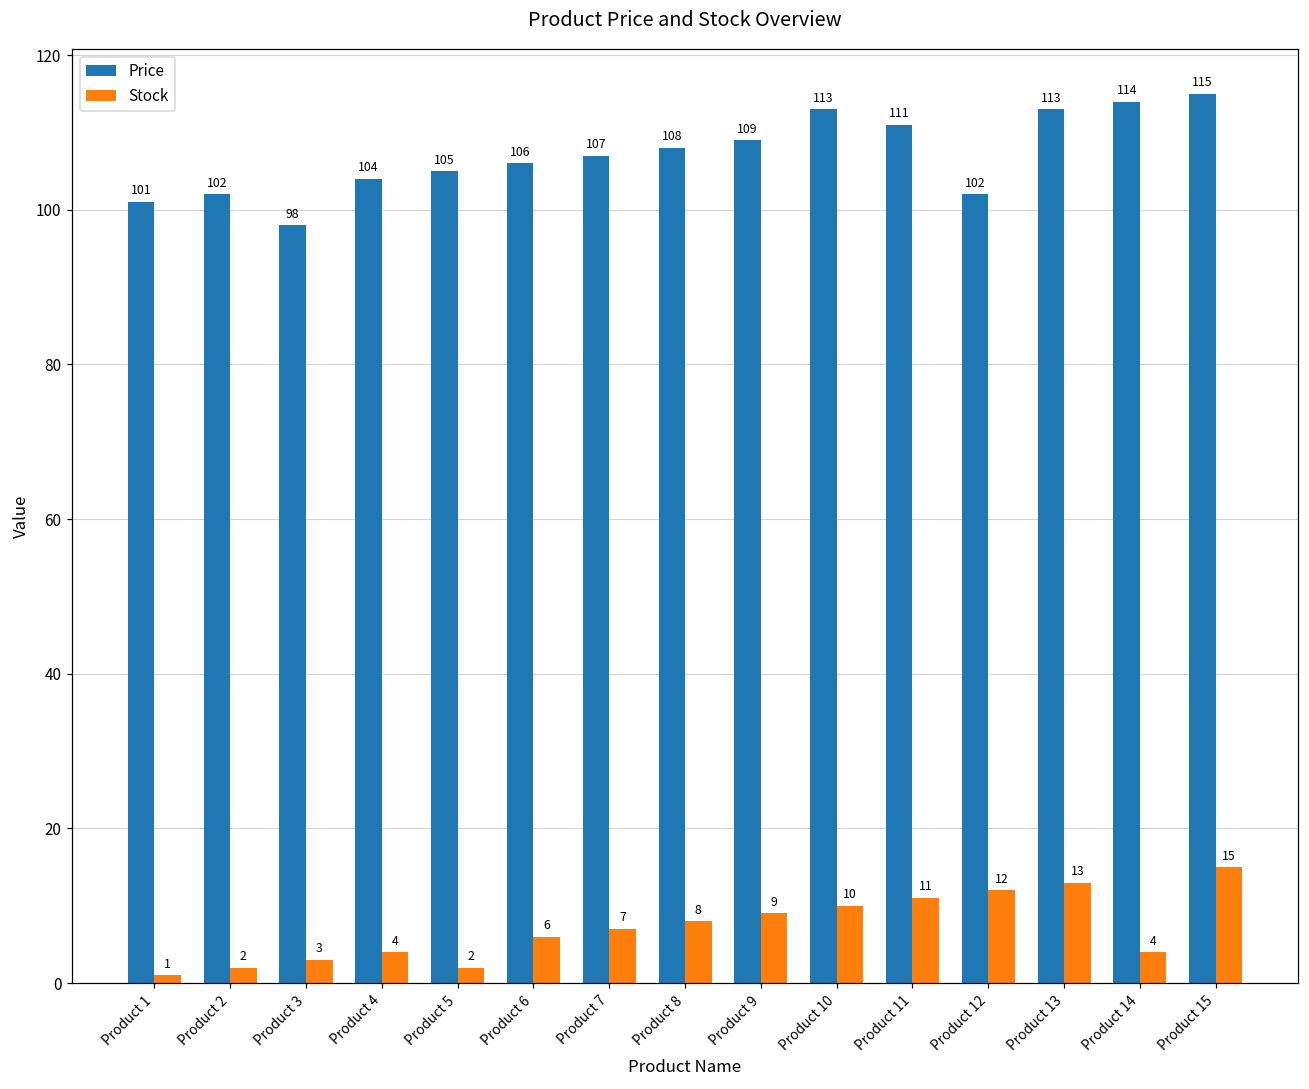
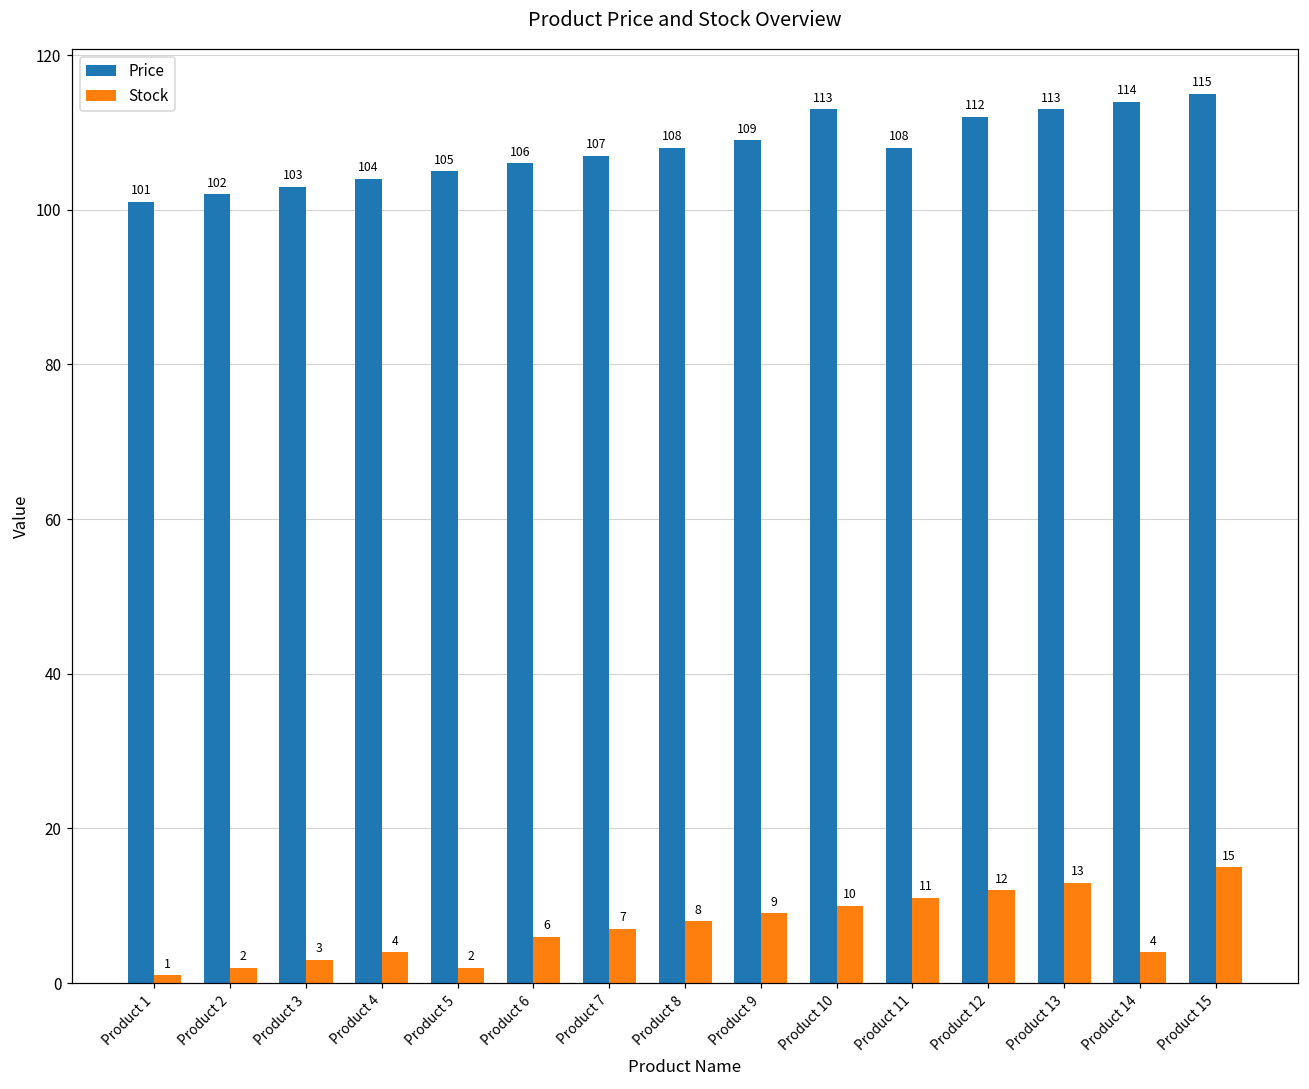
  {
    "Price": {
      "Product 1": 101,
      "Product 2": 102,
-     "Product 3": 98,
+     "Product 3": 103,
      "Product 4": 104,
      "Product 5": 105,
      "Product 6": 106,
      "Product 7": 107,
      "Product 8": 108,
      "Product 9": 109,
      "Product 10": 113,
-     "Product 11": 111,
-     "Product 12": 102,
+     "Product 11": 108,
+     "Product 12": 112,
      "Product 13": 113,
      "Product 14": 114,
      "Product 15": 115
    },
    "Stock": {
      "Product 1": 1,
      "Product 2": 2,
      "Product 3": 3,
      "Product 4": 4,
      "Product 5": 2,
      "Product 6": 6,
      "Product 7": 7,
      "Product 8": 8,
      "Product 9": 9,
      "Product 10": 10,
      "Product 11": 11,
      "Product 12": 12,
      "Product 13": 13,
      "Product 14": 4,
      "Product 15": 15
    }
  }
